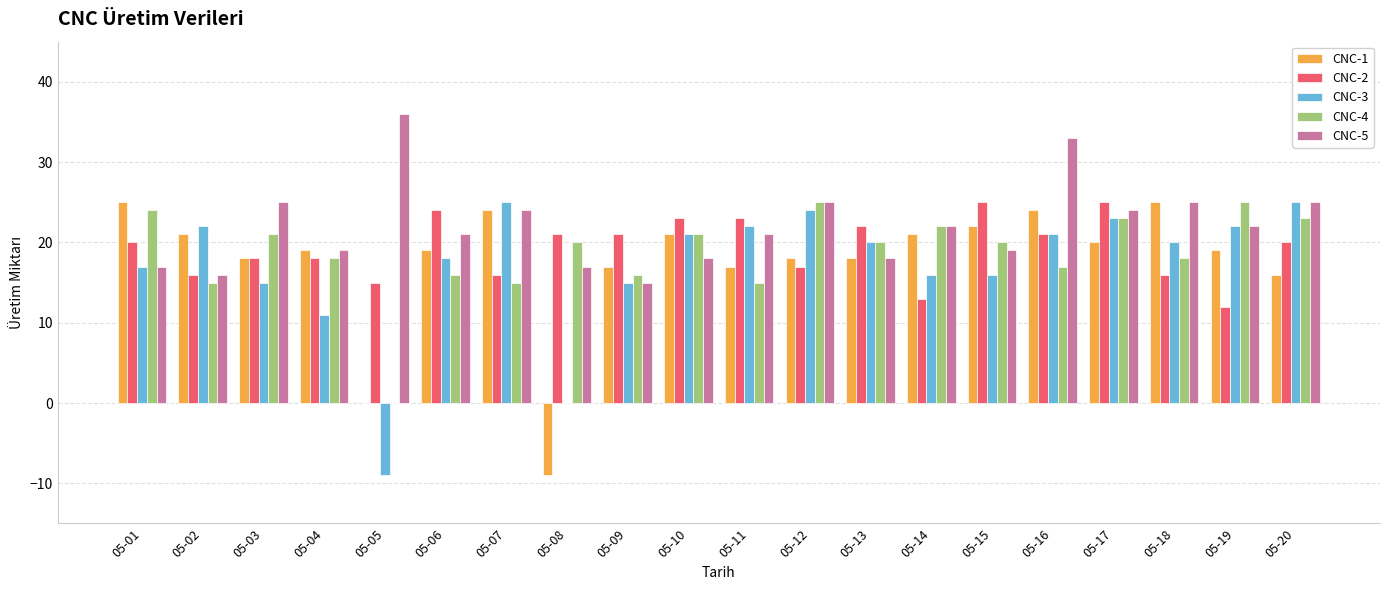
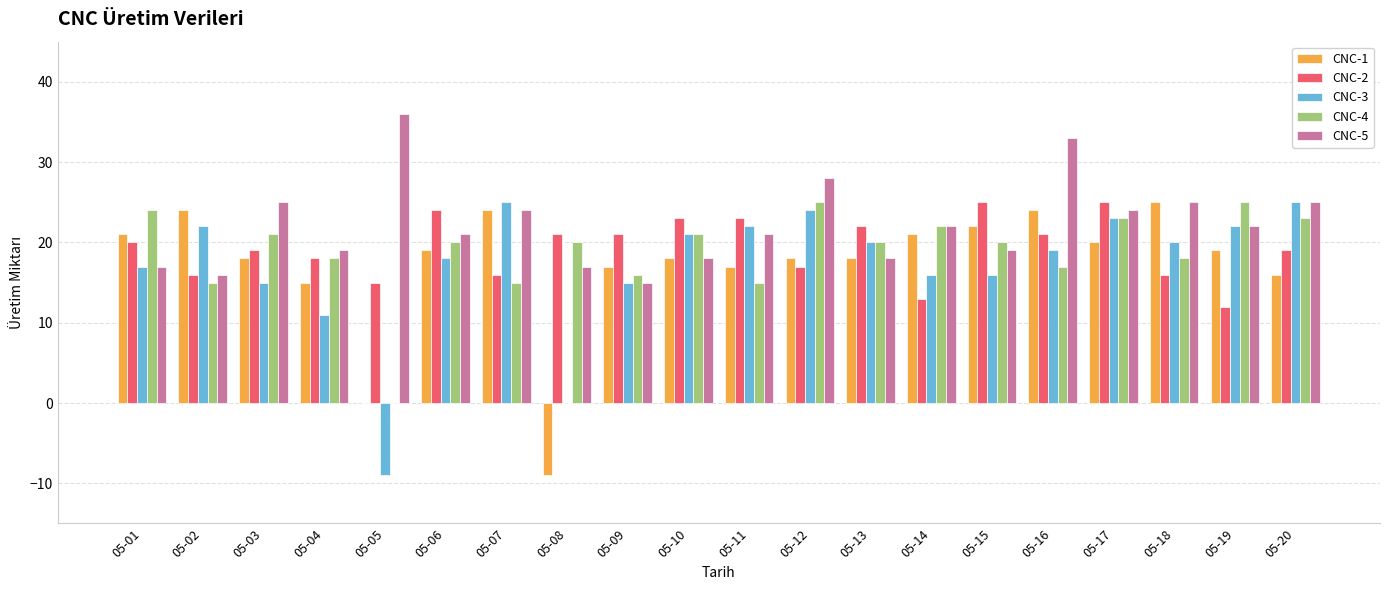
  {
    "CNC-1": {
-     "05-01": 25,
-     "05-02": 21,
+     "05-01": 21,
+     "05-02": 24,
      "05-03": 18,
-     "05-04": 19,
+     "05-04": 15,
      "05-05": 0,
      "05-06": 19,
      "05-07": 24,
      "05-08": -9,
      "05-09": 17,
-     "05-10": 21,
+     "05-10": 18,
      "05-11": 17,
      "05-12": 18,
      "05-13": 18,
      "05-14": 21,
      "05-15": 22,
      "05-16": 24,
      "05-17": 20,
      "05-18": 25,
      "05-19": 19,
      "05-20": 16
    },
    "CNC-2": {
      "05-01": 20,
      "05-02": 16,
-     "05-03": 18,
+     "05-03": 19,
      "05-04": 18,
      "05-05": 15,
      "05-06": 24,
      "05-07": 16,
      "05-08": 21,
      "05-09": 21,
      "05-10": 23,
      "05-11": 23,
      "05-12": 17,
      "05-13": 22,
      "05-14": 13,
      "05-15": 25,
      "05-16": 21,
      "05-17": 25,
      "05-18": 16,
      "05-19": 12,
-     "05-20": 20
+     "05-20": 19
    },
    "CNC-3": {
      "05-01": 17,
      "05-02": 22,
      "05-03": 15,
      "05-04": 11,
      "05-05": -9,
      "05-06": 18,
      "05-07": 25,
      "05-08": 0,
      "05-09": 15,
      "05-10": 21,
      "05-11": 22,
      "05-12": 24,
      "05-13": 20,
      "05-14": 16,
      "05-15": 16,
-     "05-16": 21,
+     "05-16": 19,
      "05-17": 23,
      "05-18": 20,
      "05-19": 22,
      "05-20": 25
    },
    "CNC-4": {
      "05-01": 24,
      "05-02": 15,
      "05-03": 21,
      "05-04": 18,
      "05-05": 0,
-     "05-06": 16,
+     "05-06": 20,
      "05-07": 15,
      "05-08": 20,
      "05-09": 16,
      "05-10": 21,
      "05-11": 15,
      "05-12": 25,
      "05-13": 20,
      "05-14": 22,
      "05-15": 20,
      "05-16": 17,
      "05-17": 23,
      "05-18": 18,
      "05-19": 25,
      "05-20": 23
    },
    "CNC-5": {
      "05-01": 17,
      "05-02": 16,
      "05-03": 25,
      "05-04": 19,
      "05-05": 36,
      "05-06": 21,
      "05-07": 24,
      "05-08": 17,
      "05-09": 15,
      "05-10": 18,
      "05-11": 21,
-     "05-12": 25,
+     "05-12": 28,
      "05-13": 18,
      "05-14": 22,
      "05-15": 19,
      "05-16": 33,
      "05-17": 24,
      "05-18": 25,
      "05-19": 22,
      "05-20": 25
    }
  }
